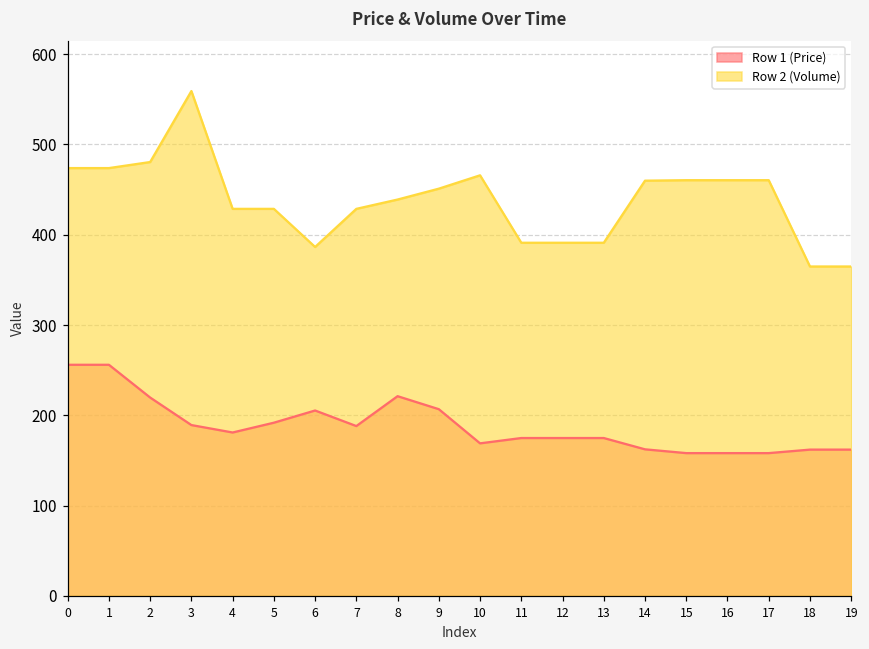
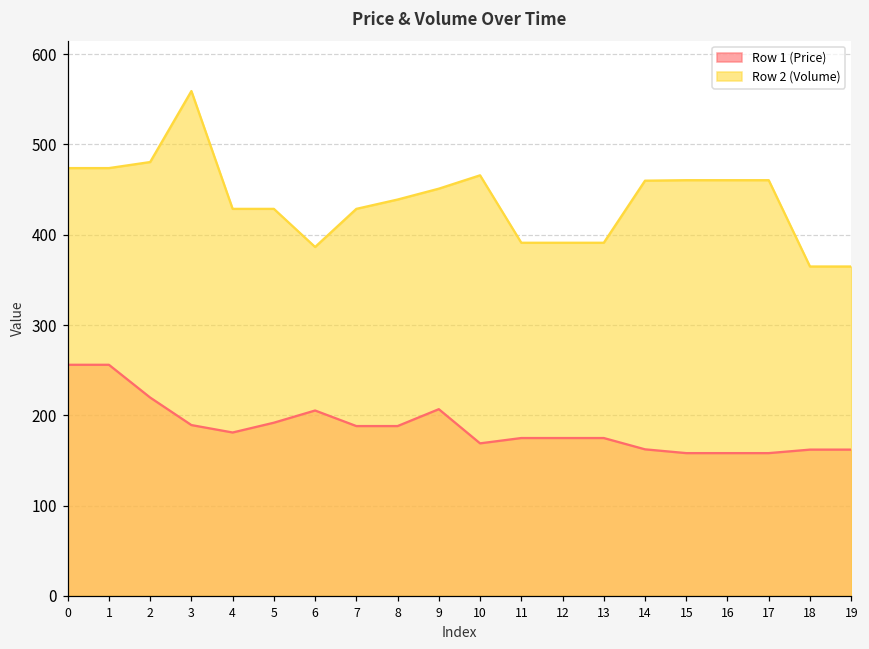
  {
    "Row 1 (Price)": {
      "0": 260,
      "1": 260,
      "2": 220,
      "3": 190,
      "4": 180,
      "5": 190,
      "6": 210,
      "7": 190,
-     "8": 220,
+     "8": 190,
      "9": 210,
      "10": 170,
      "11": 170,
      "12": 170,
      "13": 170,
      "14": 160,
      "15": 160,
      "16": 160,
      "17": 160,
      "18": 160,
      "19": 160
    },
    "Row 2 (Volume)": {
      "0": 470,
      "1": 470,
      "2": 480,
      "3": 560,
      "4": 430,
      "5": 430,
      "6": 390,
      "7": 430,
      "8": 440,
      "9": 450,
      "10": 470,
      "11": 390,
      "12": 390,
      "13": 390,
      "14": 460,
      "15": 460,
      "16": 460,
      "17": 460,
      "18": 360,
      "19": 360
    }
  }
